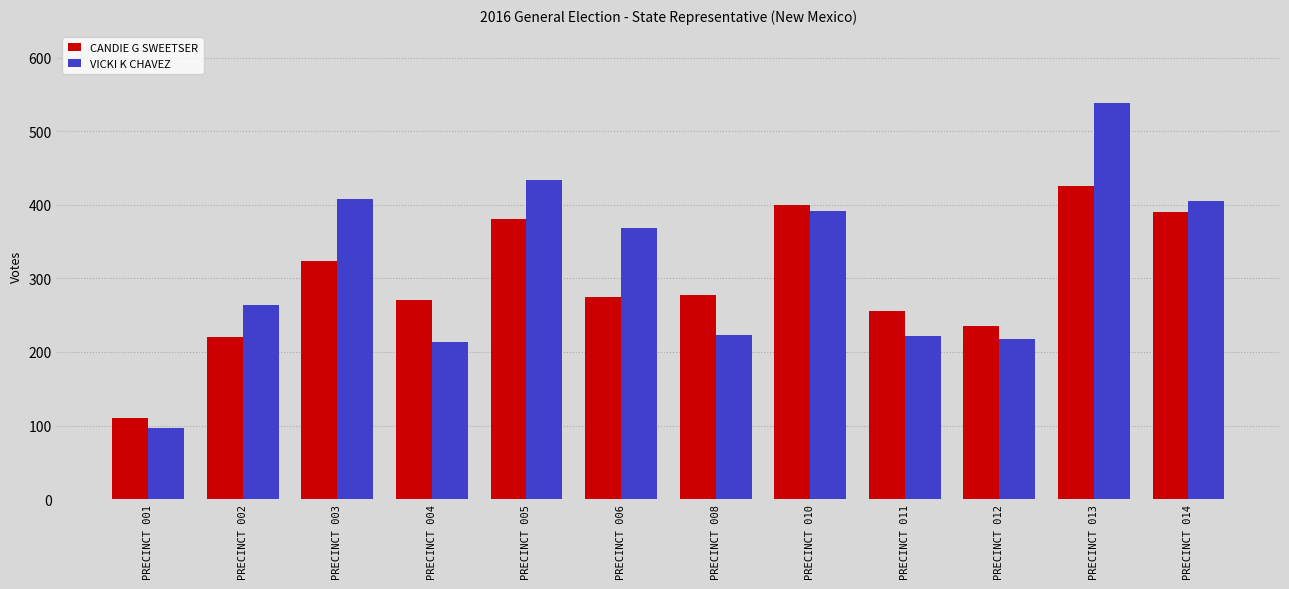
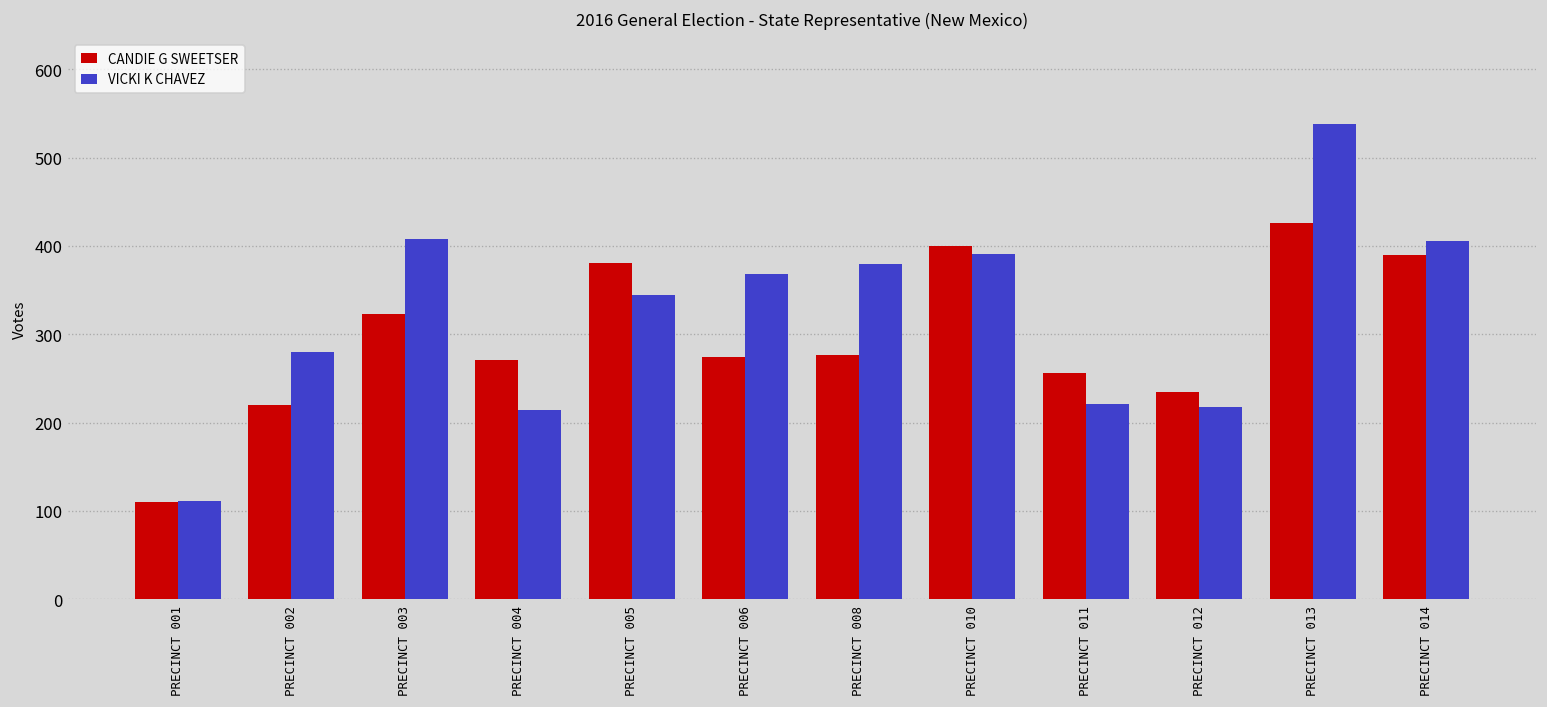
  {
    "CANDIE G SWEETSER": {
      "PRECINCT 001": 110,
      "PRECINCT 002": 220,
      "PRECINCT 003": 320,
      "PRECINCT 004": 270,
      "PRECINCT 005": 380,
      "PRECINCT 006": 270,
      "PRECINCT 008": 280,
      "PRECINCT 010": 400,
      "PRECINCT 011": 260,
      "PRECINCT 012": 240,
      "PRECINCT 013": 430,
      "PRECINCT 014": 390
    },
    "VICKI K CHAVEZ": {
-     "PRECINCT 001": 100,
-     "PRECINCT 002": 260,
+     "PRECINCT 001": 110,
+     "PRECINCT 002": 280,
      "PRECINCT 003": 410,
      "PRECINCT 004": 210,
-     "PRECINCT 005": 430,
+     "PRECINCT 005": 340,
      "PRECINCT 006": 370,
-     "PRECINCT 008": 220,
+     "PRECINCT 008": 380,
      "PRECINCT 010": 390,
      "PRECINCT 011": 220,
      "PRECINCT 012": 220,
      "PRECINCT 013": 540,
      "PRECINCT 014": 410
    }
  }
